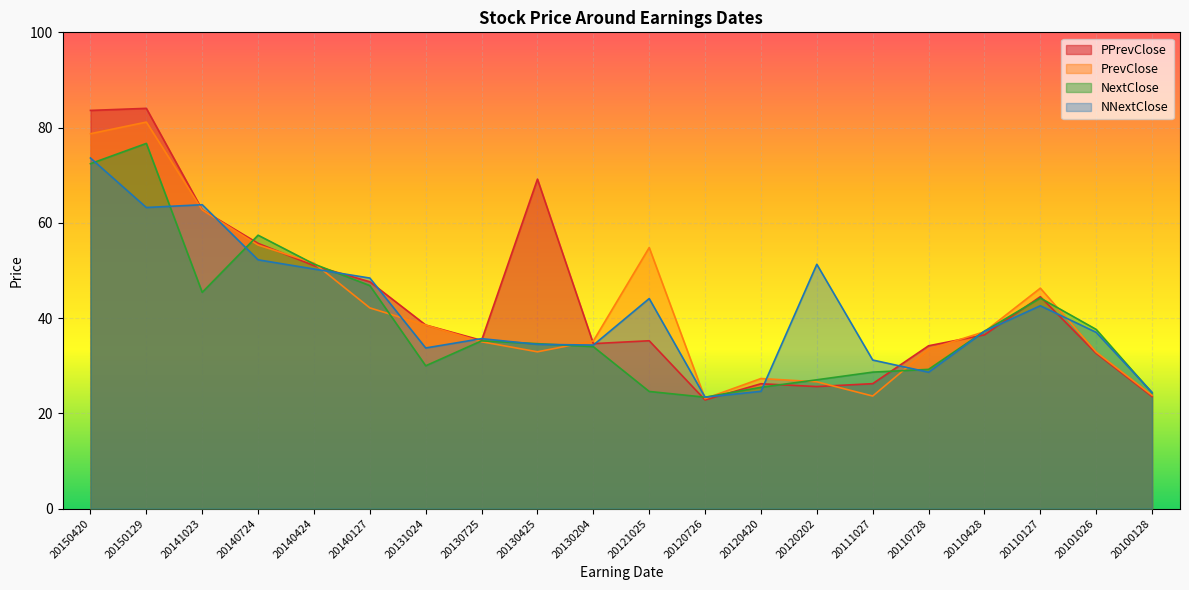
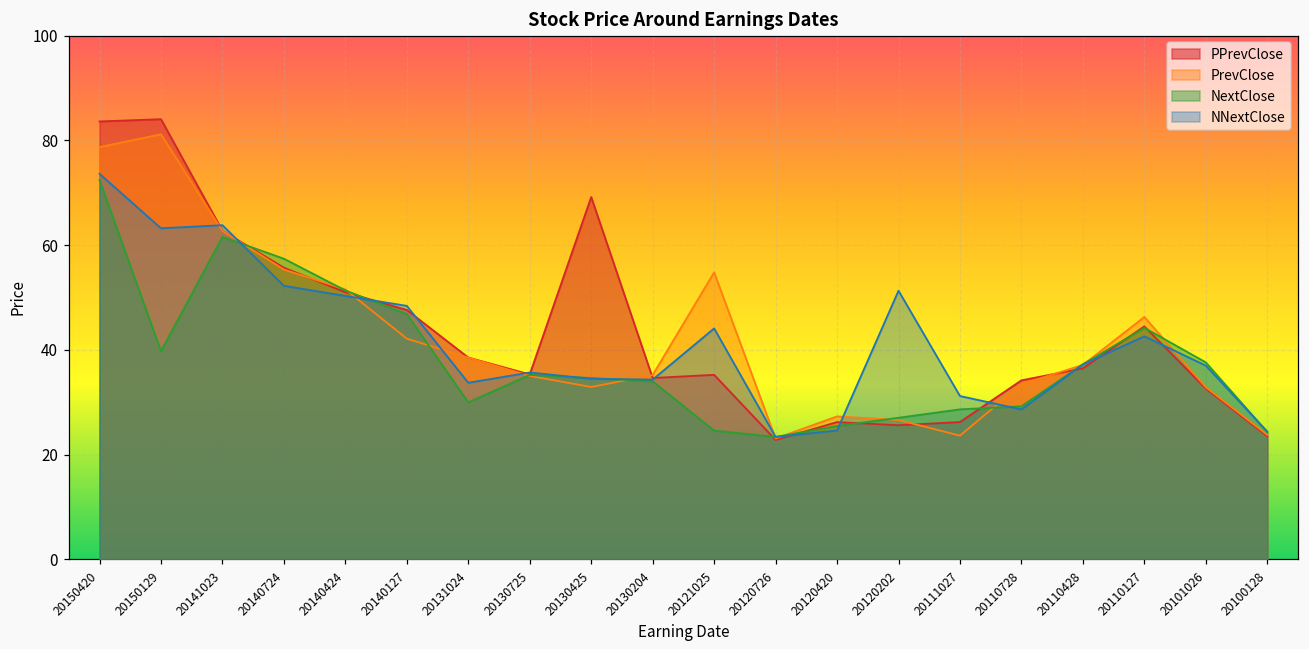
  {
    "PPrevClose": {
      "20150420": 84,
      "20150129": 84,
      "20140127": 48,
      "20130425": 69,
      "20121025": 35,
      "20120420": 26,
      "20120202": 26,
      "20111027": 26,
      "20110728": 34,
      "20110428": 36
    },
    "PrevClose": {
      "20150420": 79,
      "20150129": 81,
      "20140127": 42,
      "20130425": 33,
      "20130204": 35,
      "20121025": 55,
      "20120420": 27,
      "20111027": 24,
      "20110728": 33,
      "20110127": 46
    },
    "NextClose": {
      "20150420": 72,
-     "20150129": 77,
-     "20141023": 45,
+     "20150129": 40,
+     "20141023": 62,
      "20140724": 57,
      "20140127": 47,
      "20131024": 30,
      "20121025": 25,
      "20120420": 25,
      "20111027": 29,
      "20110728": 29,
      "20101026": 38
    },
    "NNextClose": {
      "20150420": 74,
      "20150129": 63,
      "20141023": 64,
      "20140724": 52,
      "20140424": 50,
      "20140127": 48,
      "20131024": 34,
      "20121025": 44,
      "20120420": 25,
      "20120202": 51,
      "20111027": 31,
      "20110728": 29,
      "20110127": 43,
      "20101026": 37
    }
  }
